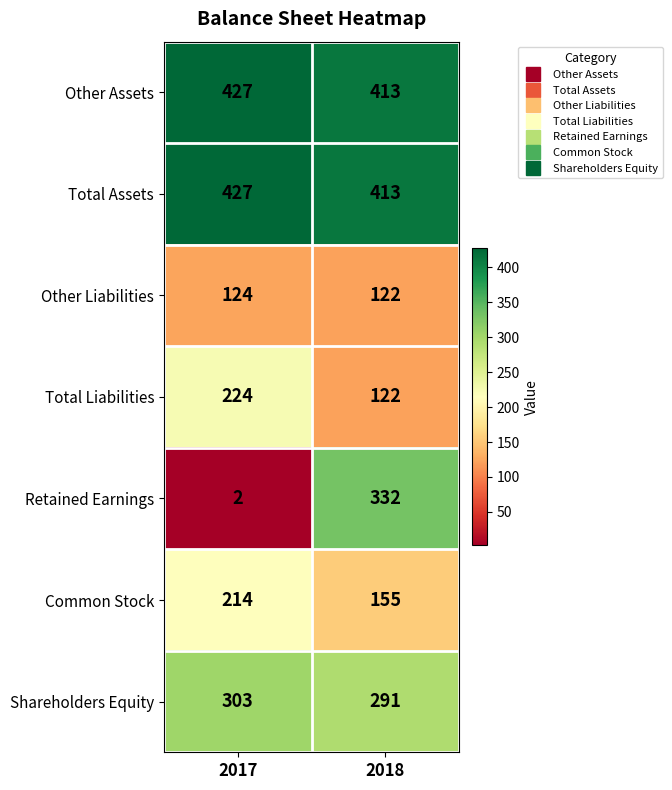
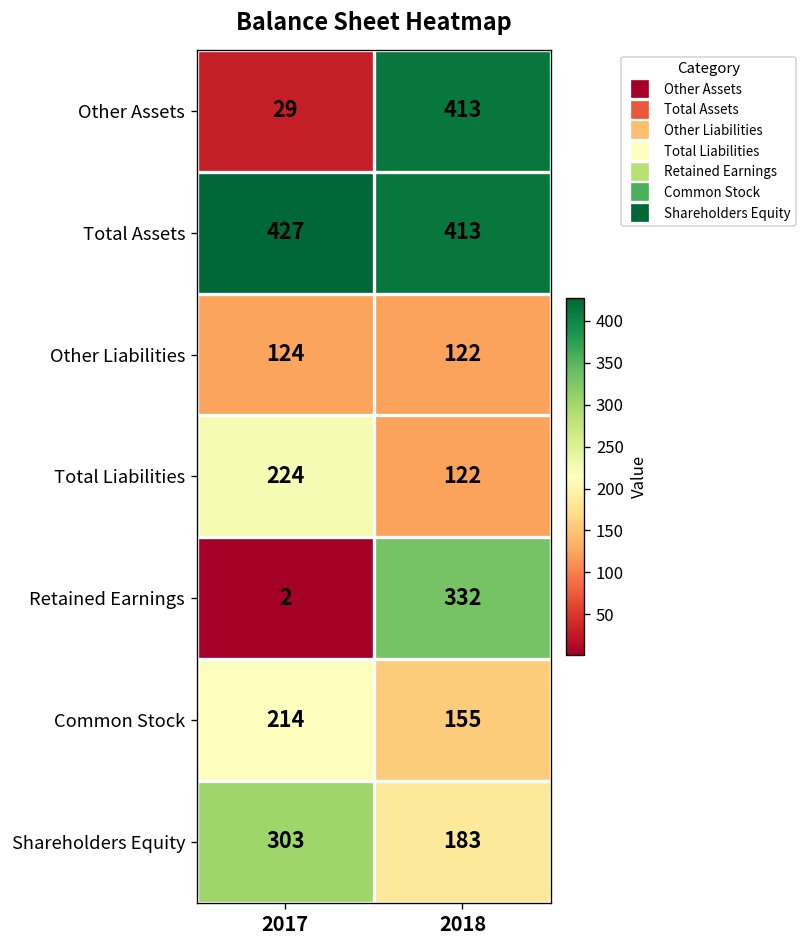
  {
    "Other Assets": {
-     "2017": 427,
+     "2017": 29,
      "2018": 413
    },
    "Total Assets": {
      "2017": 427,
      "2018": 413
    },
    "Other Liabilities": {
      "2017": 124,
      "2018": 122
    },
    "Total Liabilities": {
      "2017": 224,
      "2018": 122
    },
    "Retained Earnings": {
      "2017": 2,
      "2018": 332
    },
    "Common Stock": {
      "2017": 214,
      "2018": 155
    },
    "Shareholders Equity": {
      "2017": 303,
-     "2018": 291
+     "2018": 183
    }
  }
